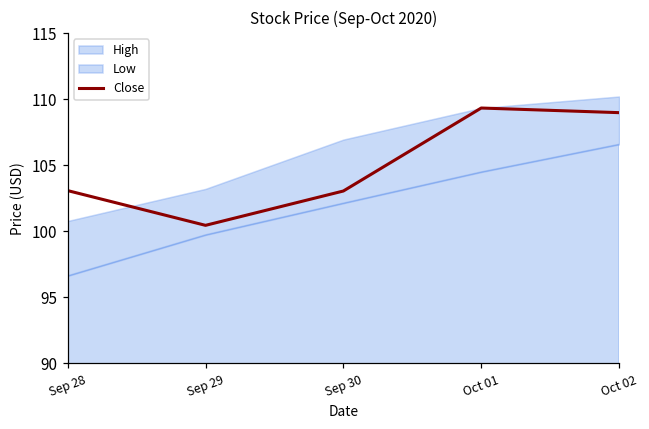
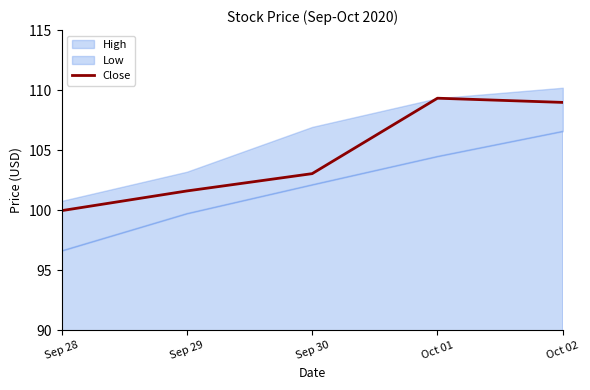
  {
    "Close": {
-     "Sep 28": 103.1,
-     "Sep 29": 100.5,
+     "Sep 28": 100.0,
+     "Sep 29": 101.6,
      "Sep 30": 103.1,
      "Oct 02": 109.0
    }
  }
